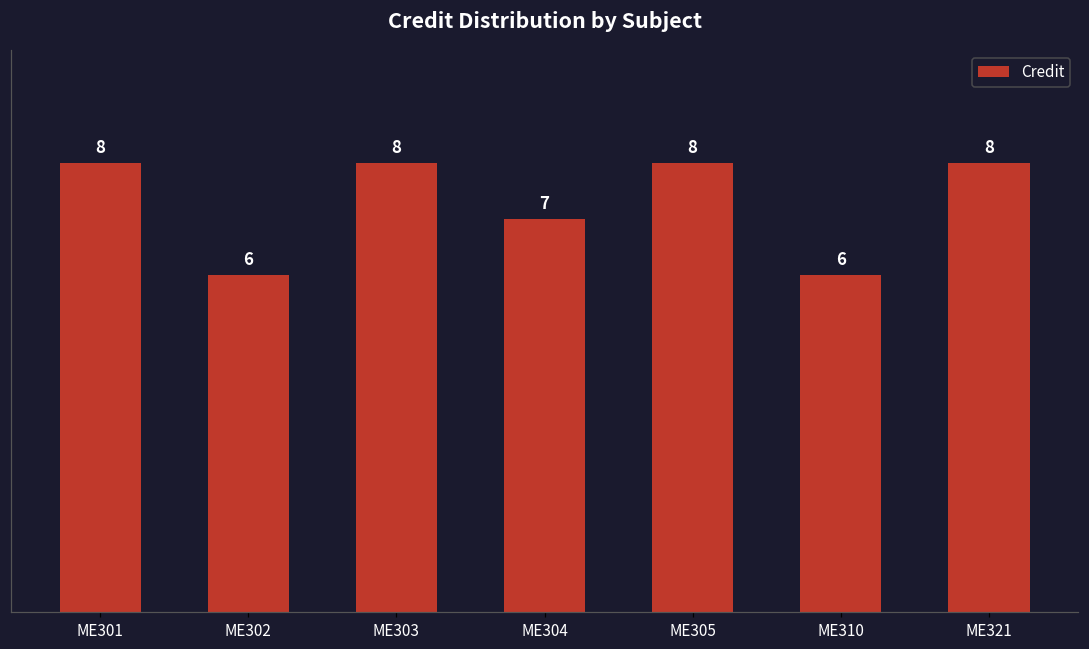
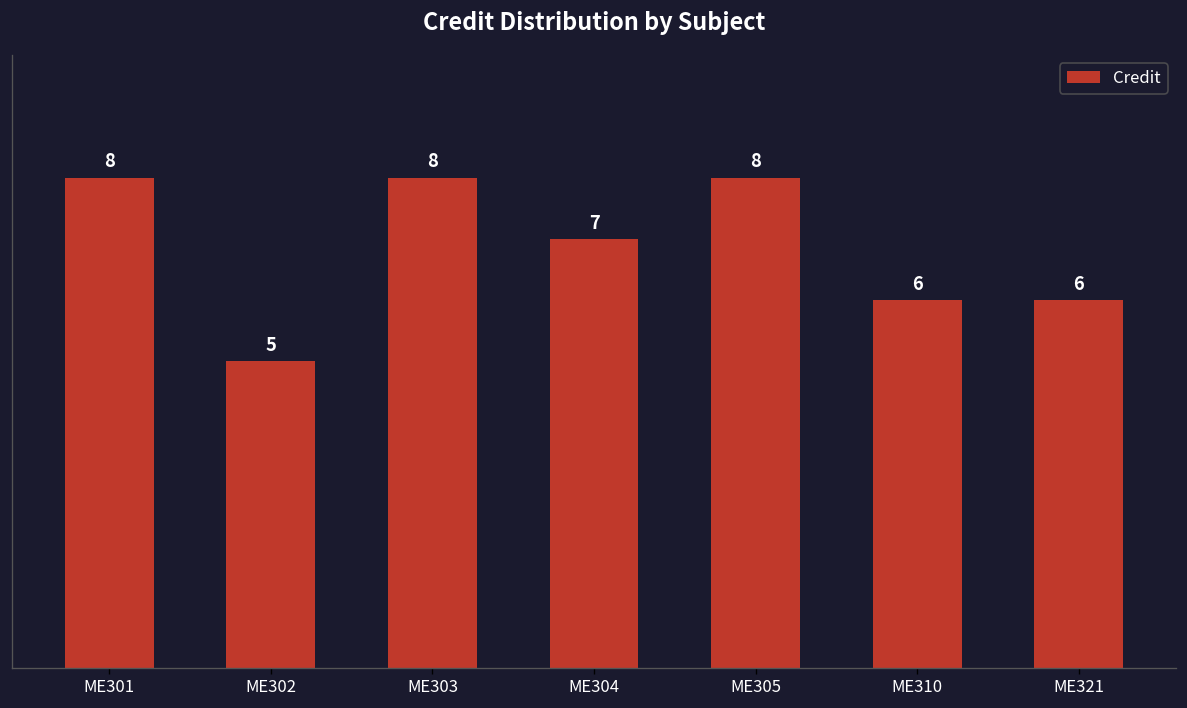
  {
    "ME301": 8,
-   "ME302": 6,
+   "ME302": 5,
    "ME303": 8,
    "ME304": 7,
    "ME305": 8,
    "ME310": 6,
-   "ME321": 8
+   "ME321": 6
  }
